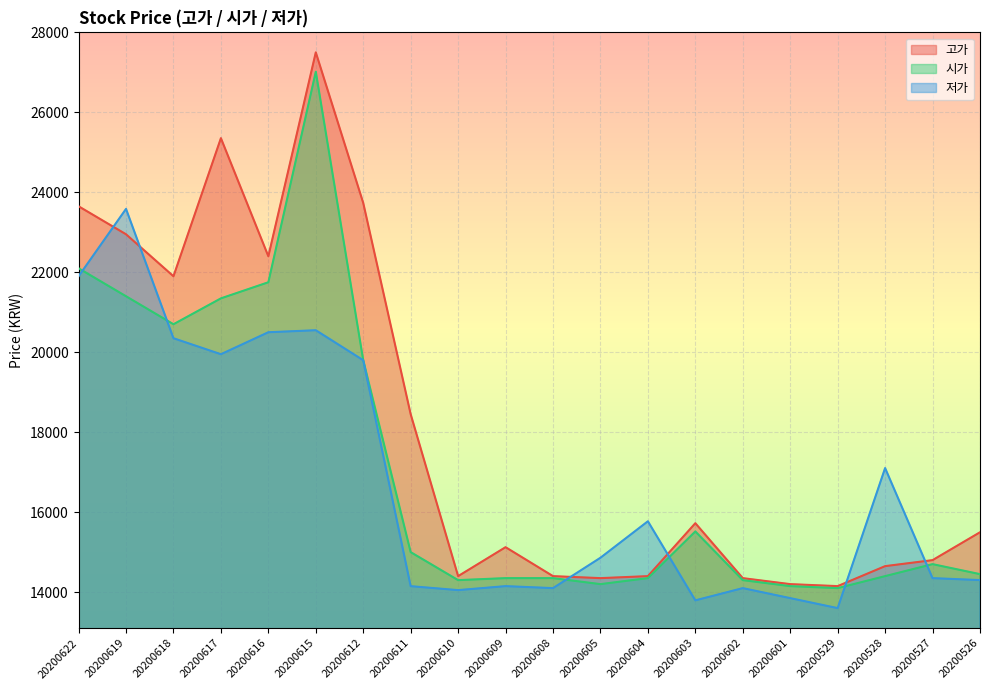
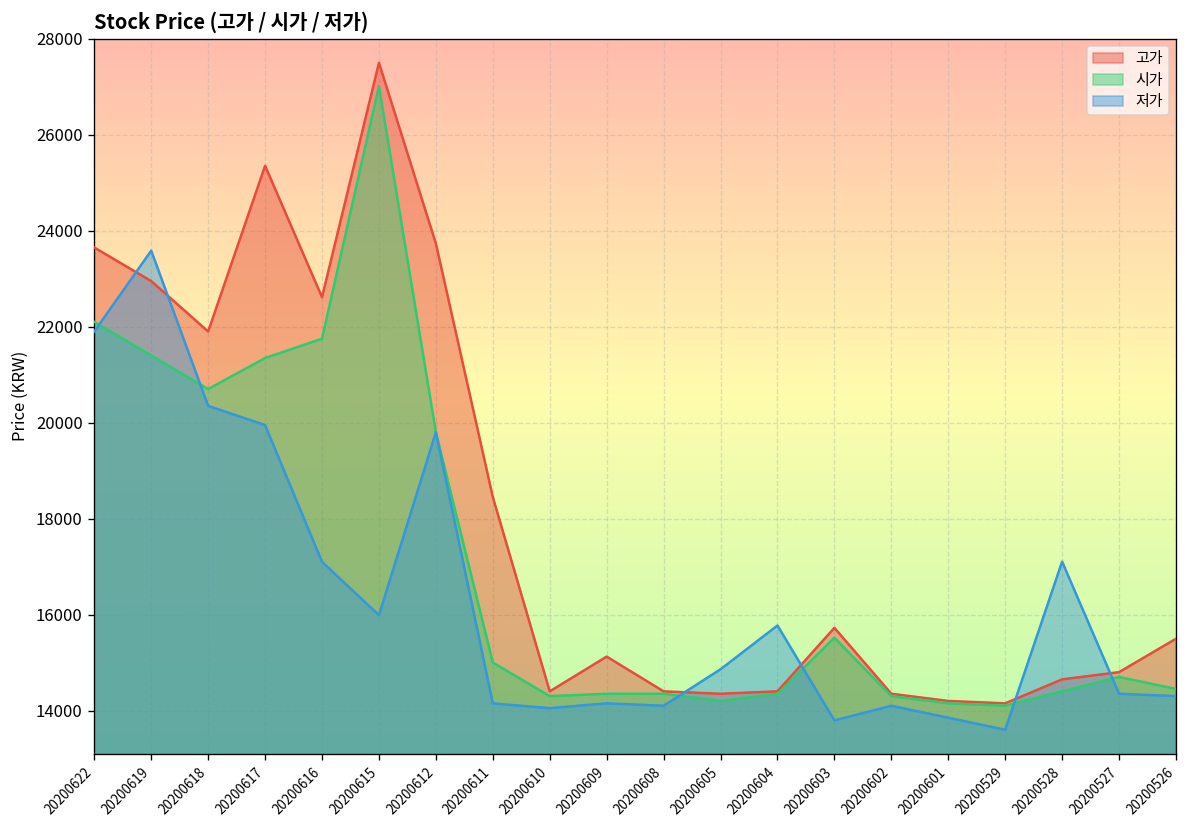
  {
    "고가": {
      "20200622": 23700,
      "20200619": 23000,
      "20200618": 21900,
      "20200617": 25400,
-     "20200616": 22400,
+     "20200616": 22600,
      "20200615": 27500,
      "20200612": 23700,
      "20200611": 18500,
      "20200610": 14400,
      "20200609": 15100,
      "20200605": 14400,
      "20200603": 15700,
      "20200528": 14700,
      "20200527": 14800,
      "20200526": 15500
    },
    "시가": {
      "20200622": 22100,
      "20200619": 21400,
      "20200618": 20700,
      "20200617": 21300,
      "20200616": 21800,
      "20200615": 27000,
      "20200611": 15000,
      "20200610": 14300,
      "20200609": 14400,
      "20200605": 14200,
      "20200603": 15500,
      "20200528": 14400,
      "20200527": 14700,
      "20200526": 14500
    },
    "저가": {
      "20200622": 21900,
      "20200619": 23600,
      "20200618": 20400,
      "20200617": 20000,
-     "20200616": 20500,
-     "20200615": 20600,
+     "20200616": 17100,
+     "20200615": 16000,
      "20200611": 14100,
      "20200610": 14100,
      "20200609": 14200,
      "20200608": 14100,
      "20200605": 14900,
      "20200604": 15800,
      "20200603": 13800,
      "20200602": 14100,
      "20200601": 13900,
      "20200529": 13600,
      "20200528": 17100,
      "20200527": 14400,
      "20200526": 14300
    }
  }
